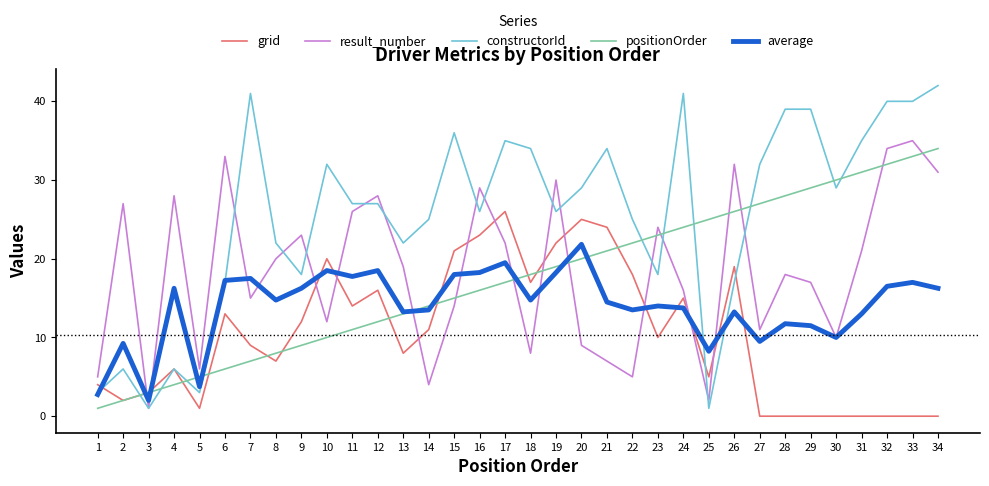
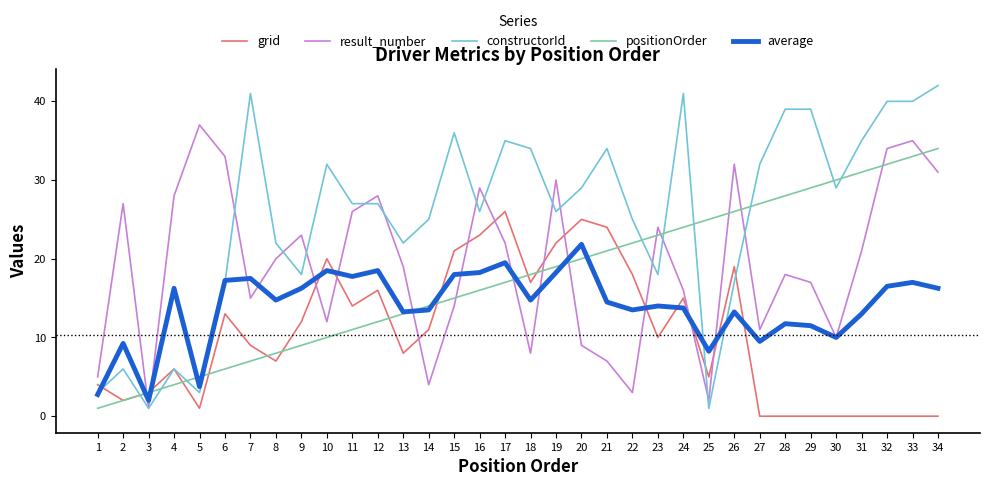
  {
    "grid": {
      "1": 4,
      "5": 1,
      "6": 13,
      "7": 9,
      "8": 7,
      "9": 12,
      "10": 20,
      "11": 14,
      "12": 16,
      "13": 8,
      "14": 11,
      "15": 21,
      "16": 23,
      "17": 26,
      "18": 17,
      "19": 22,
      "20": 25,
      "21": 24,
      "22": 18,
      "23": 10,
      "24": 15,
      "25": 5,
      "26": 19,
      "27": 0,
      "28": 0,
      "29": 0,
      "30": 0,
      "31": 0,
      "32": 0,
      "33": 0,
      "34": 0
    },
    "result_number": {
      "1": 5,
      "2": 27,
      "4": 28,
-     "5": 6,
+     "5": 37,
      "6": 33,
      "7": 15,
      "8": 20,
      "9": 23,
      "10": 12,
      "11": 26,
      "12": 28,
      "13": 19,
      "14": 4,
      "15": 14,
      "16": 29,
      "17": 22,
      "18": 8,
      "19": 30,
      "20": 9,
      "21": 7,
-     "22": 5,
+     "22": 3,
      "23": 24,
      "24": 16,
      "25": 2,
      "26": 32,
      "27": 11,
      "28": 18,
      "29": 17,
      "31": 21,
      "32": 34,
      "33": 35,
      "34": 31
    },
    "average": {
      "2": 9,
      "3": 2,
      "4": 16,
      "5": 4,
      "7": 18,
      "8": 15,
      "9": 16,
      "10": 19,
      "11": 18,
      "12": 19,
      "14": 14,
      "15": 18,
      "16": 18,
      "17": 20,
      "18": 15,
      "19": 18,
      "20": 22,
      "21": 15,
      "22": 14,
      "23": 14,
      "24": 14,
      "25": 8,
      "26": 13,
      "27": 10,
      "28": 12,
      "29": 12,
      "31": 13,
      "32": 17,
      "33": 17,
      "34": 16
    }
  }
